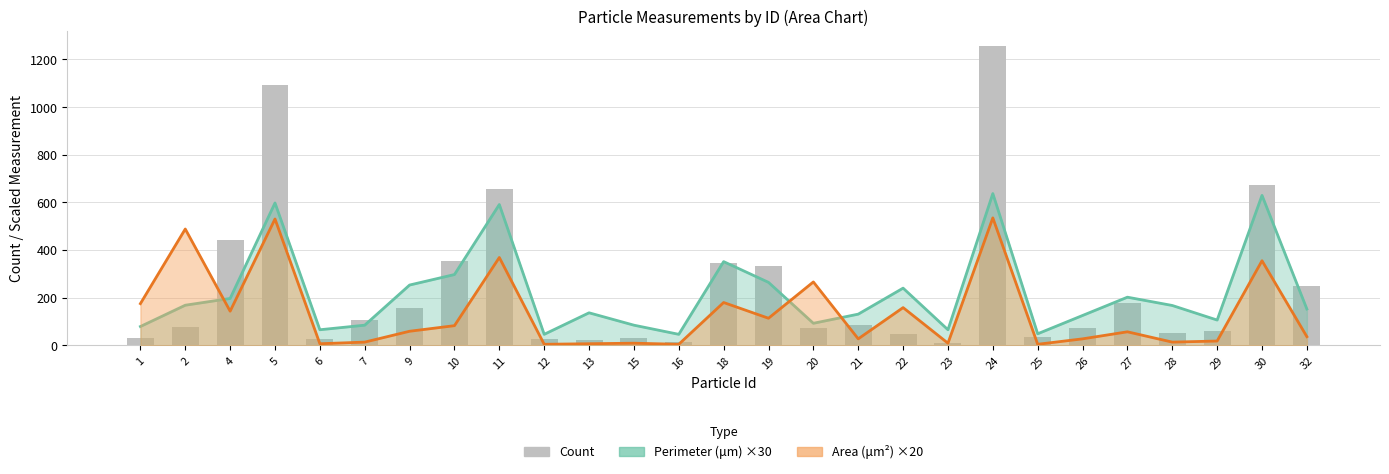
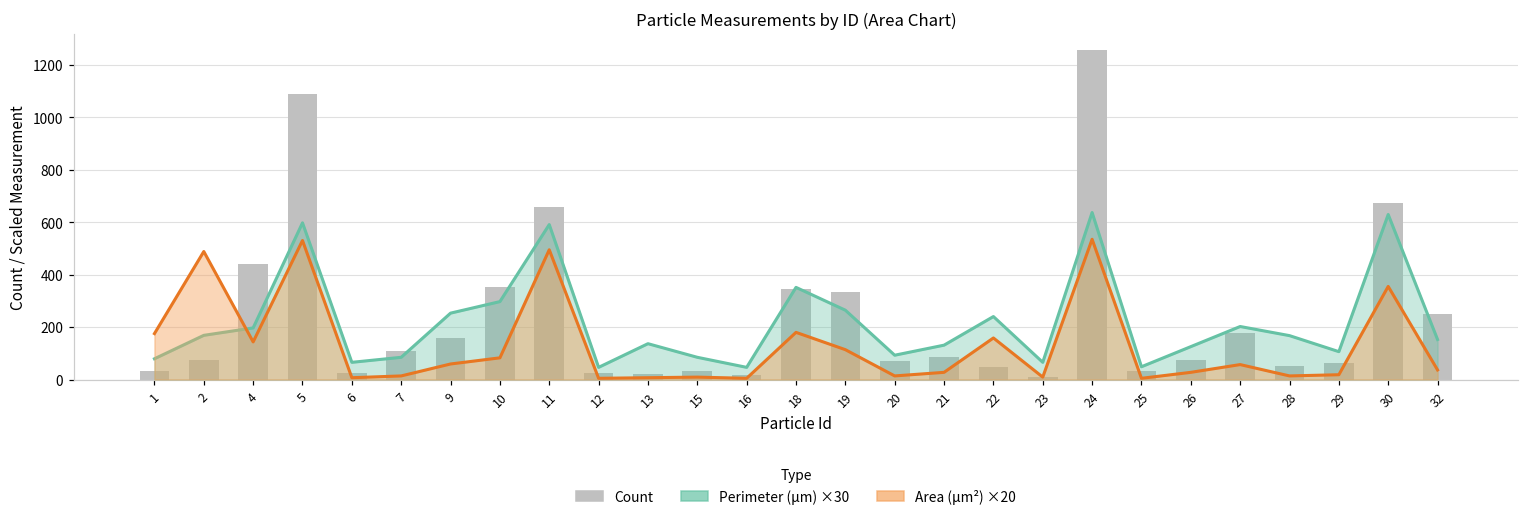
  {
    "Perimeter (μm) ×30": {
      "1": 80,
      "2": 170,
      "4": 200,
      "5": 600,
      "6": 70,
      "7": 80,
      "9": 250,
      "10": 300,
      "11": 590,
      "12": 50,
      "13": 140,
      "15": 80,
      "16": 50,
      "18": 350,
      "19": 260,
      "20": 90,
      "21": 130,
      "22": 240,
      "23": 70,
      "24": 640,
      "25": 50,
      "26": 130,
      "27": 200,
      "28": 170,
      "29": 110,
      "30": 630,
      "32": 150
    },
    "Count": {
      "1": 30,
      "2": 80,
      "4": 440,
      "5": 1090,
      "6": 30,
      "7": 110,
      "9": 160,
      "10": 350,
      "11": 660,
      "12": 30,
      "13": 20,
      "15": 30,
      "16": 20,
      "18": 350,
      "19": 330,
      "20": 70,
      "21": 90,
      "22": 50,
      "24": 1260,
      "25": 30,
      "26": 70,
      "27": 180,
      "28": 50,
      "29": 60,
      "30": 670,
      "32": 250
    },
    "Area (μm²) ×20": {
      "1": 180,
      "2": 490,
      "4": 140,
      "5": 530,
      "6": 10,
      "7": 10,
      "9": 60,
      "10": 80,
-     "11": 370,
+     "11": 490,
      "12": 0,
      "13": 10,
      "15": 10,
      "16": 0,
      "18": 180,
      "19": 110,
-     "20": 270,
+     "20": 10,
      "21": 30,
      "22": 160,
      "23": 10,
      "24": 530,
      "25": 0,
      "26": 30,
      "27": 60,
      "28": 10,
      "29": 20,
      "30": 360,
      "32": 40
    }
  }
